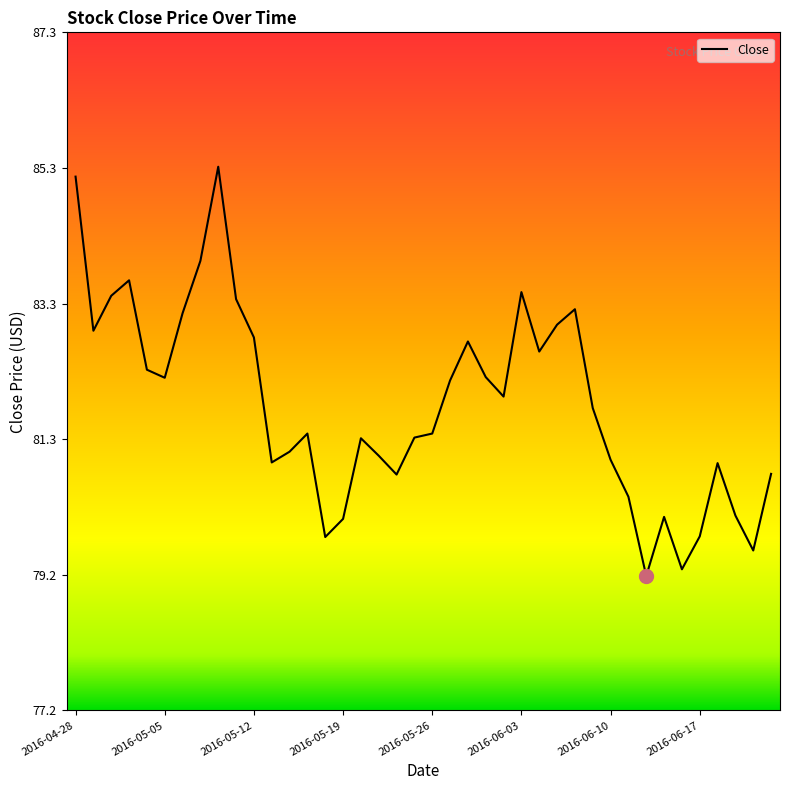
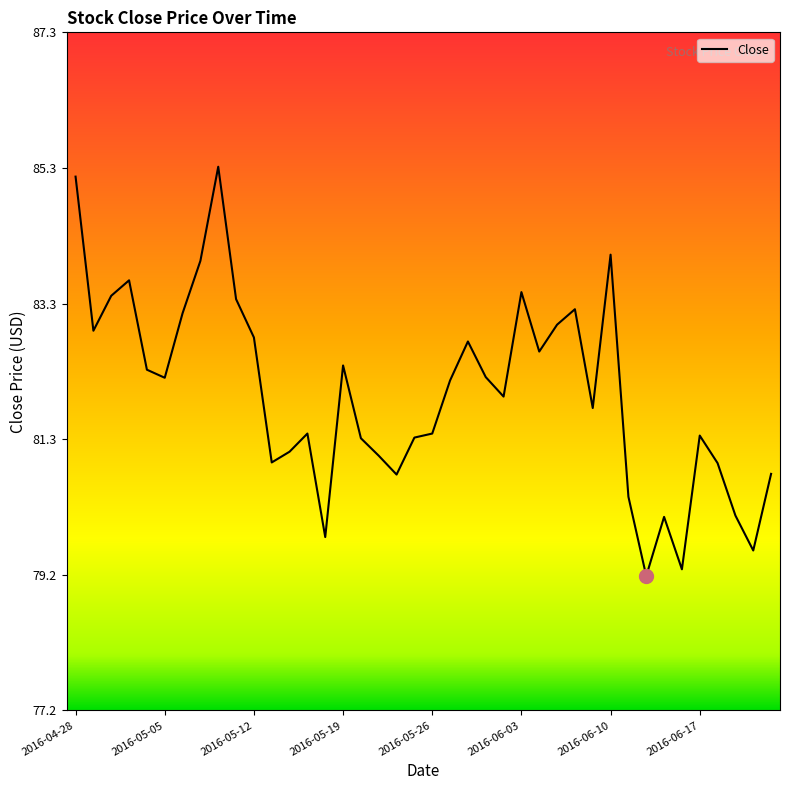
  {
    "Close": {
      "2016-04-28": 85.2,
      "2016-05-05": 82.2,
      "2016-05-12": 82.8,
-     "2016-05-19": 80.1,
+     "2016-05-19": 82.4,
      "2016-05-26": 81.3,
      "2016-06-03": 83.5,
-     "2016-06-10": 81.0,
-     "2016-06-17": 79.8
+     "2016-06-10": 84.0,
+     "2016-06-17": 81.3
    }
  }
